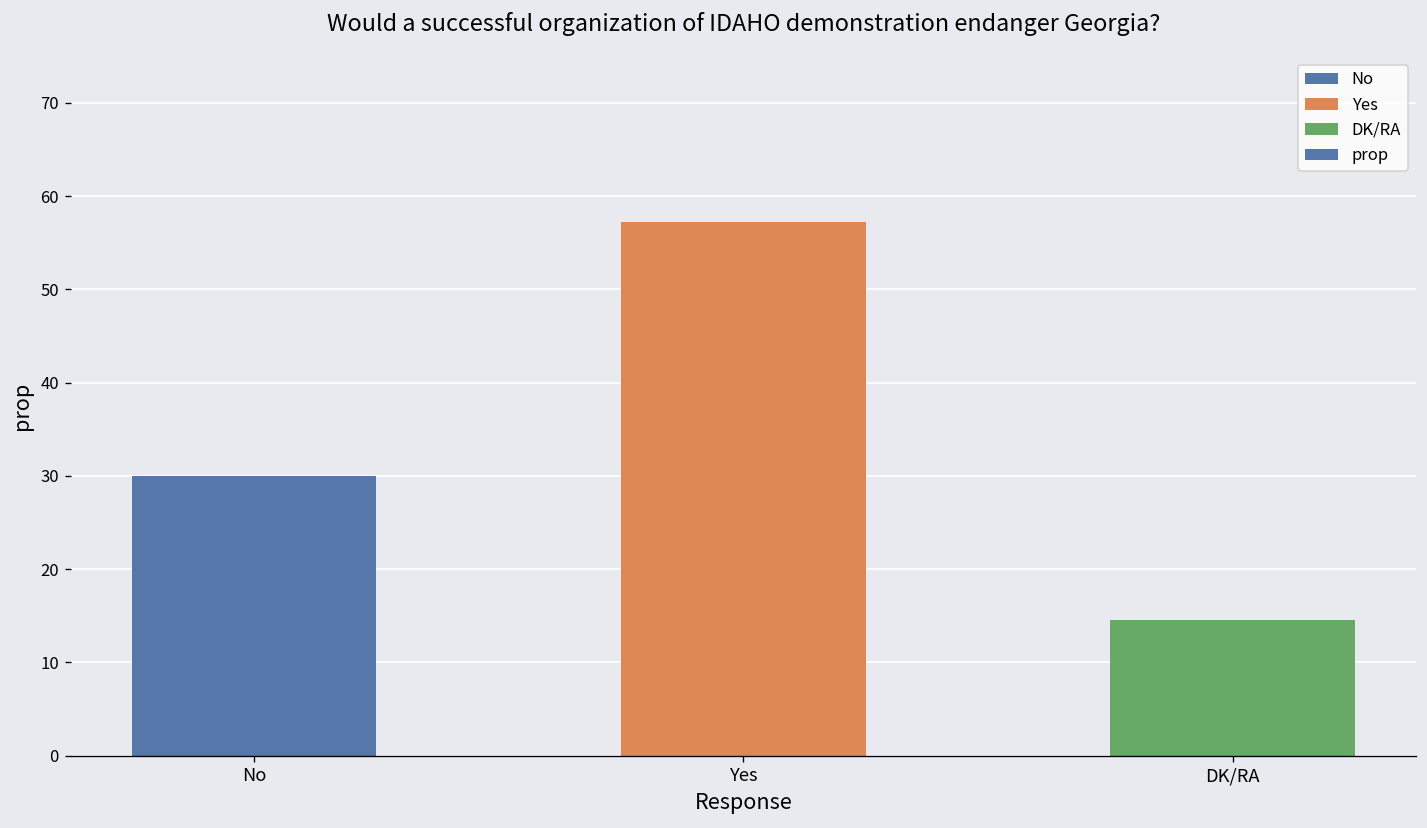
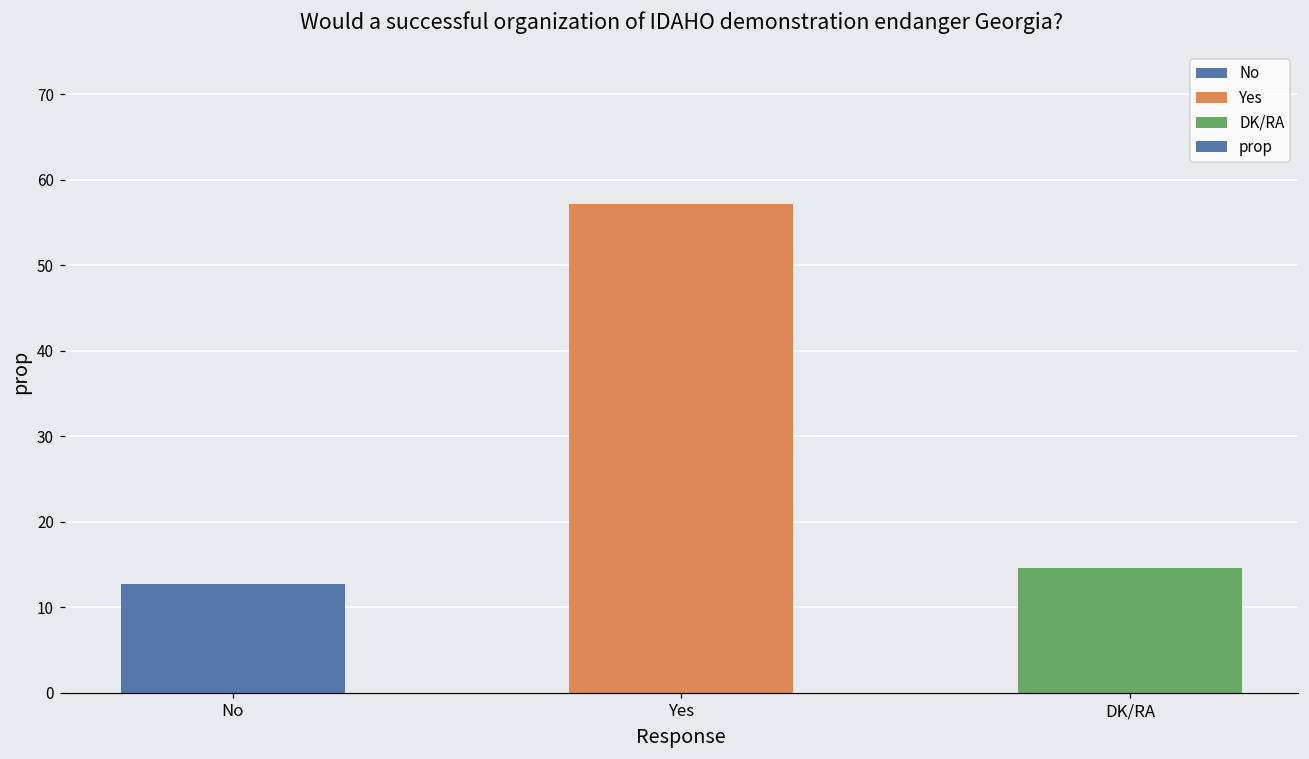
  {
-   "No": 30,
+   "No": 13,
    "Yes": 57,
    "DK/RA": 15
  }
